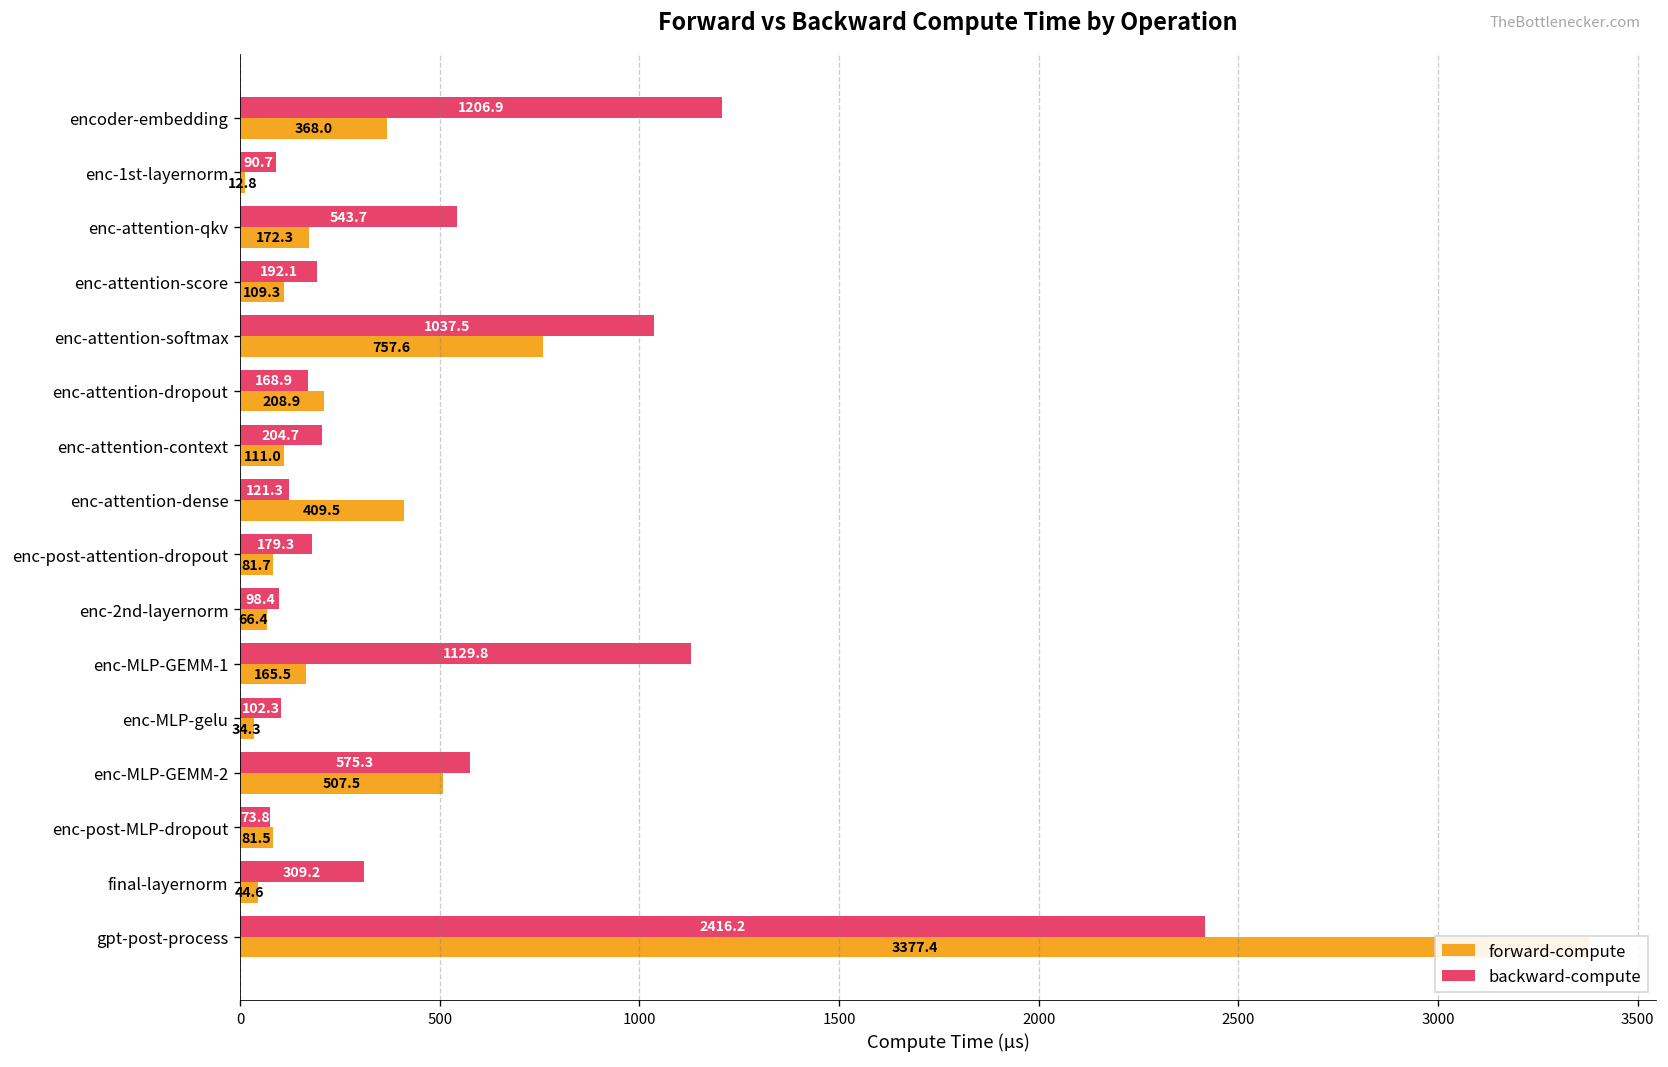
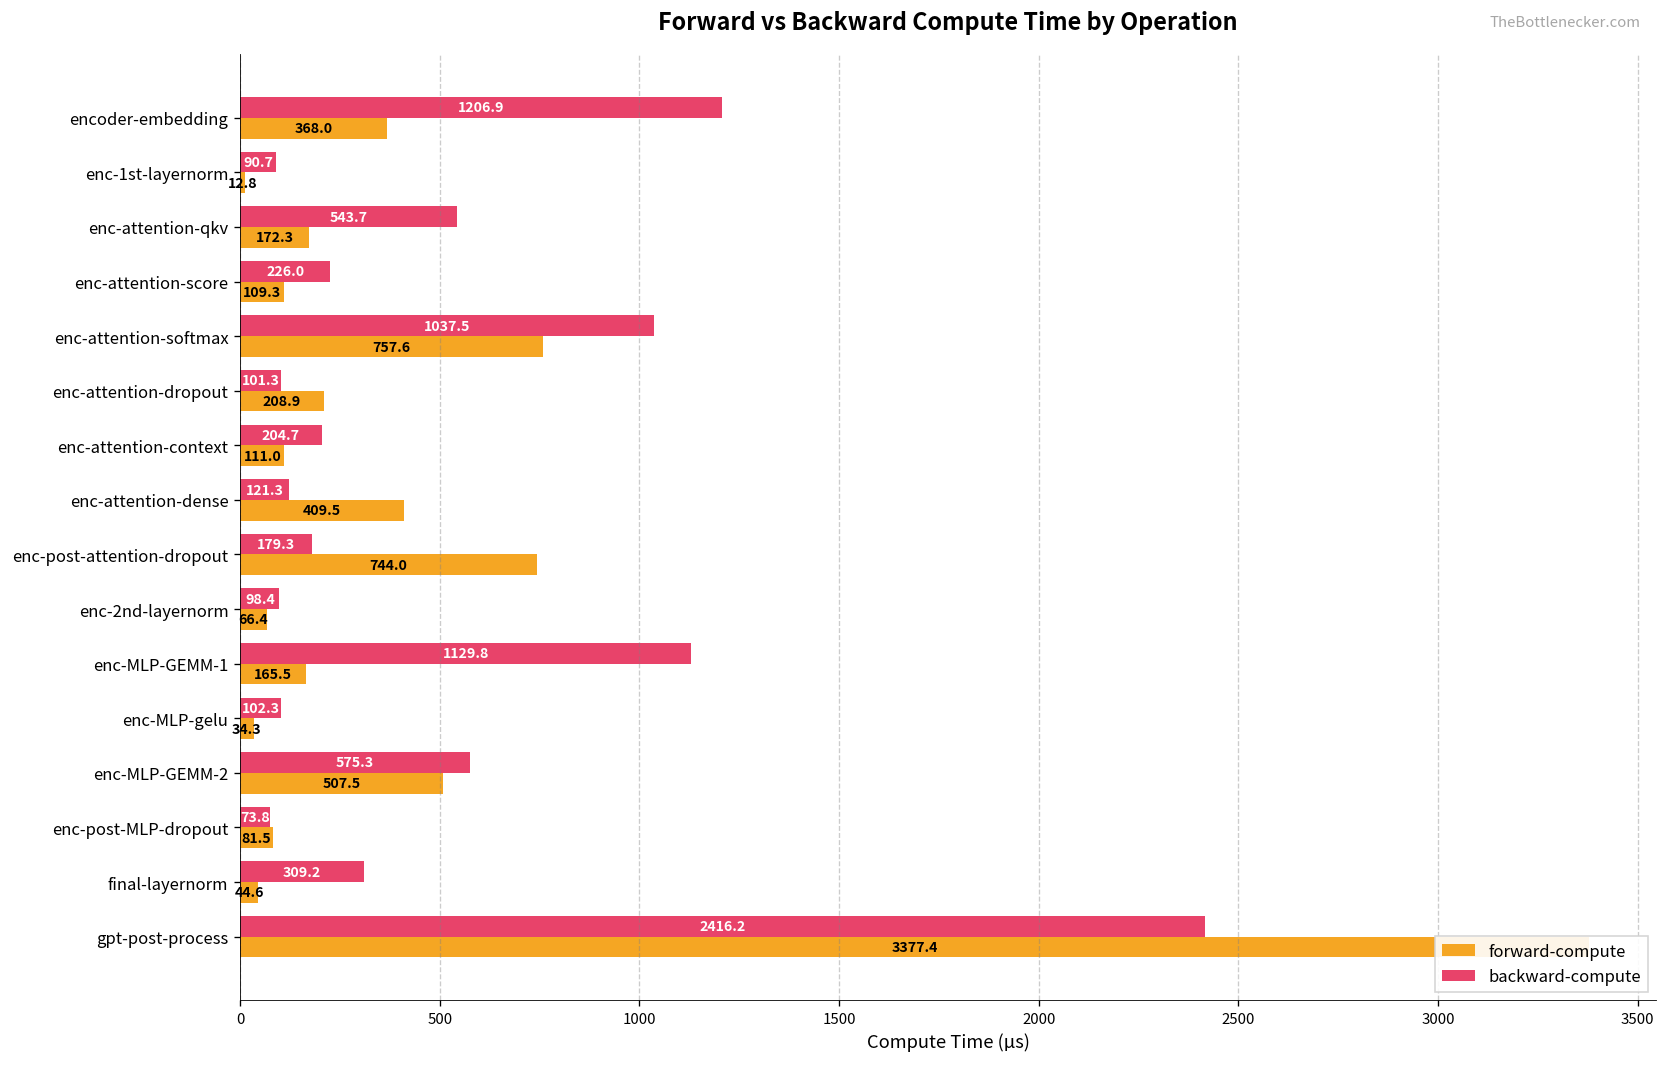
  {
    "forward-compute": {
      "encoder-embedding": 368.0,
      "enc-1st-layernorm": 12.8,
      "enc-attention-qkv": 172.3,
      "enc-attention-score": 109.3,
      "enc-attention-softmax": 757.6,
      "enc-attention-dropout": 208.9,
      "enc-attention-context": 111.0,
      "enc-attention-dense": 409.5,
-     "enc-post-attention-dropout": 81.7,
+     "enc-post-attention-dropout": 744.0,
      "enc-2nd-layernorm": 66.4,
      "enc-MLP-GEMM-1": 165.5,
      "enc-MLP-gelu": 34.3,
      "enc-MLP-GEMM-2": 507.5,
      "enc-post-MLP-dropout": 81.5,
      "final-layernorm": 44.6
    },
    "backward-compute": {
      "encoder-embedding": 1206.9,
      "enc-1st-layernorm": 90.7,
      "enc-attention-qkv": 543.7,
-     "enc-attention-score": 192.1,
+     "enc-attention-score": 226.0,
      "enc-attention-softmax": 1037.5,
-     "enc-attention-dropout": 168.9,
+     "enc-attention-dropout": 101.3,
      "enc-attention-context": 204.7,
      "enc-attention-dense": 121.3,
      "enc-post-attention-dropout": 179.3,
      "enc-2nd-layernorm": 98.4,
      "enc-MLP-GEMM-1": 1129.8,
      "enc-MLP-gelu": 102.3,
      "enc-MLP-GEMM-2": 575.3,
      "enc-post-MLP-dropout": 73.8,
      "final-layernorm": 309.2,
      "gpt-post-process": 2416.2
    }
  }
